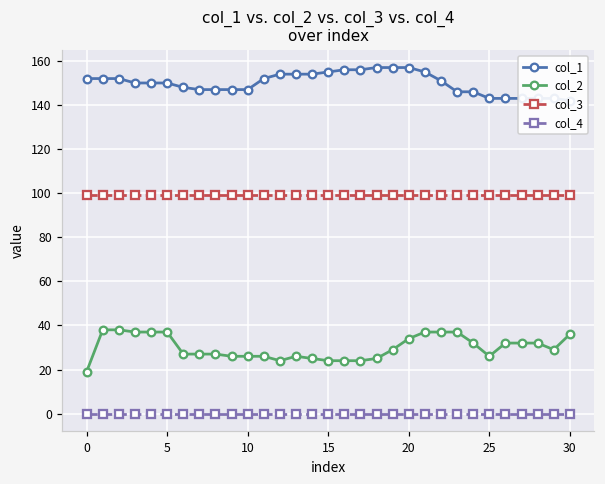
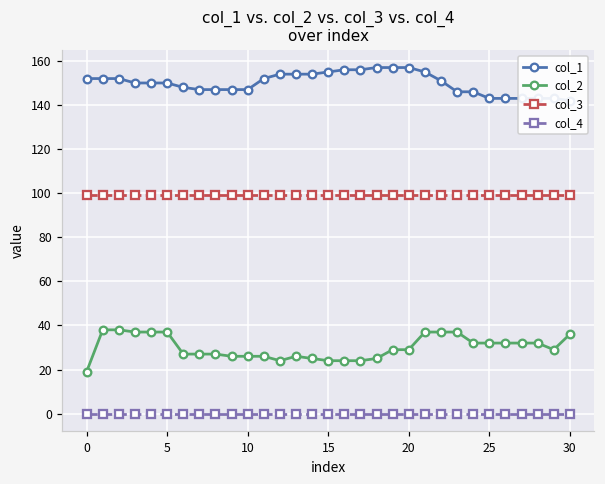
  {
    "col_2": {
      "0": 19,
      "5": 37,
      "10": 26,
      "15": 24,
-     "20": 34,
-     "25": 26,
+     "20": 29,
+     "25": 32,
      "30": 36
    },
    "col_3": {
      "0": 99,
      "5": 99,
      "10": 99,
      "15": 99,
      "20": 99,
      "25": 99,
      "30": 99
    }
  }
